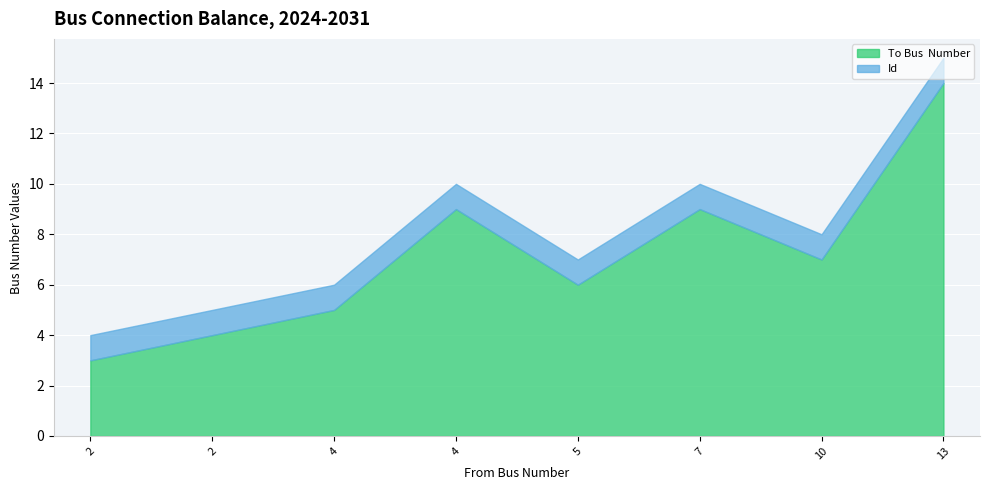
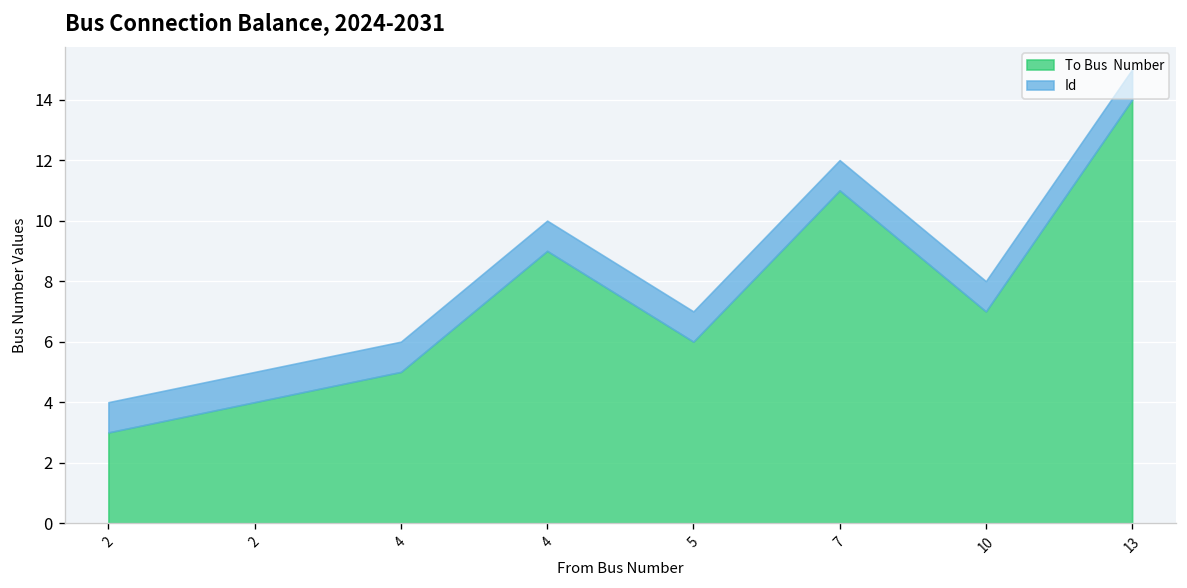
  {
    "To Bus Number": {
      "5": 6,
-     "7": 9,
+     "7": 11,
      "10": 7,
      "13": 14
    },
    "Id": {
      "5": 1,
      "7": 1,
      "10": 1
    }
  }
